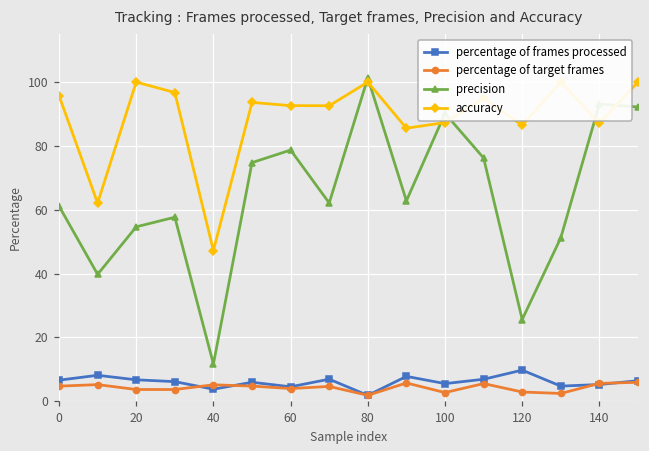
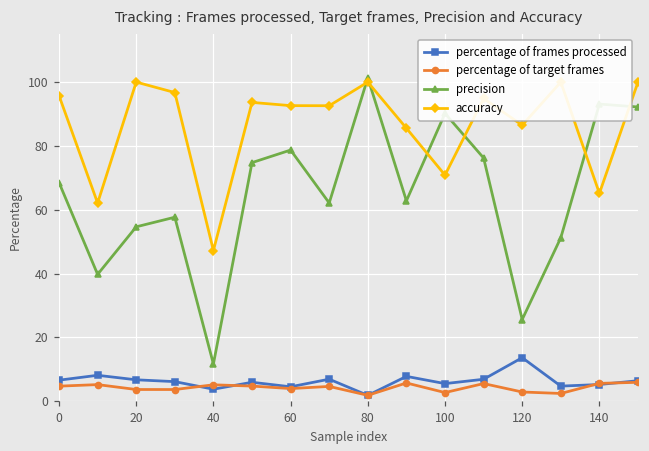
  {
    "percentage of frames processed": {
      "0": 7,
      "20": 7,
      "40": 4,
      "100": 6,
-     "120": 10
+     "120": 14
    },
    "percentage of target frames": {
      "0": 5,
      "20": 4,
      "40": 5,
      "100": 3,
      "120": 3
    },
    "precision": {
-     "0": 61,
+     "0": 69,
      "20": 55,
      "40": 12,
      "60": 79,
      "80": 101,
      "120": 26
    },
    "accuracy": {
      "0": 96,
      "20": 100,
      "40": 47,
      "60": 93,
      "80": 100,
-     "100": 87,
+     "100": 71,
      "120": 86,
-     "140": 87
+     "140": 65
    }
  }
